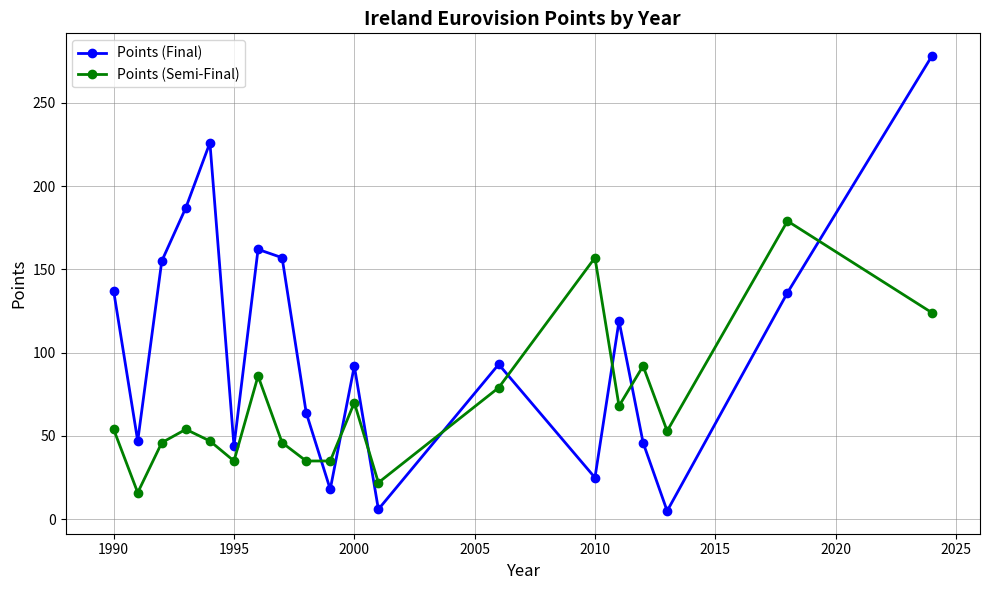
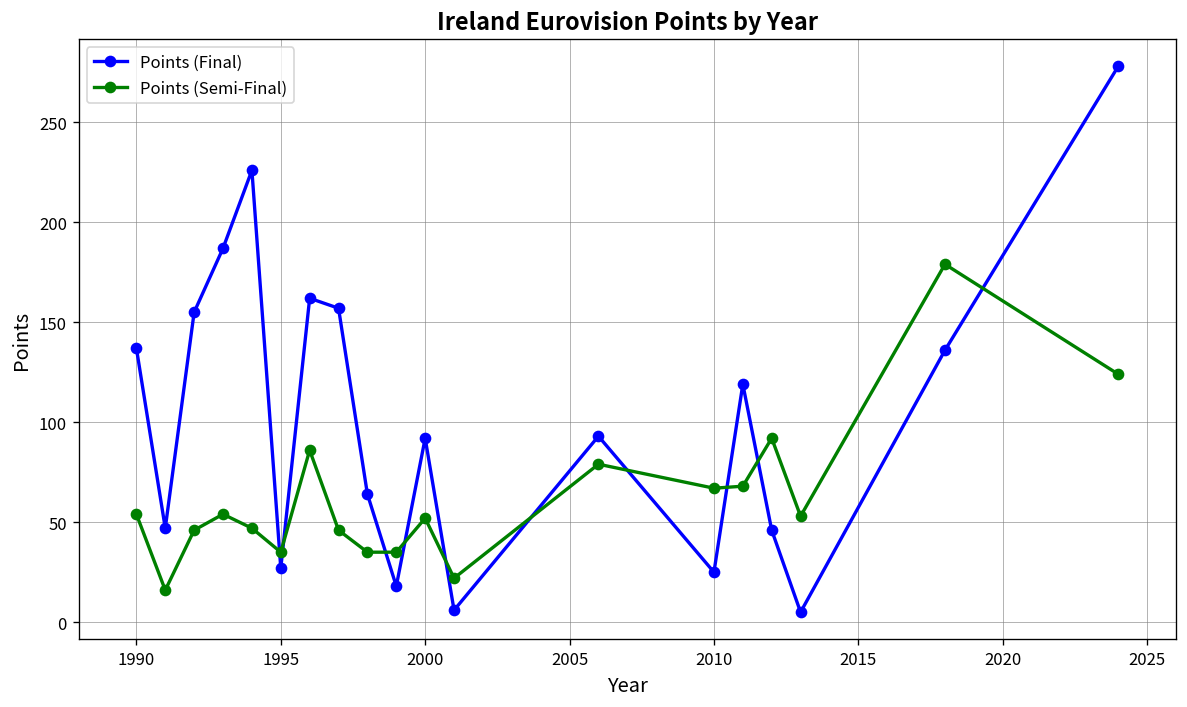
  {
    "Points (Final)": {
      "1990": 137,
-     "1995": 44,
+     "1995": 27,
      "2000": 92,
      "2010": 25
    },
    "Points (Semi-Final)": {
      "1990": 54,
      "1995": 35,
-     "2000": 70,
-     "2010": 157
+     "2000": 52,
+     "2010": 67
    }
  }
